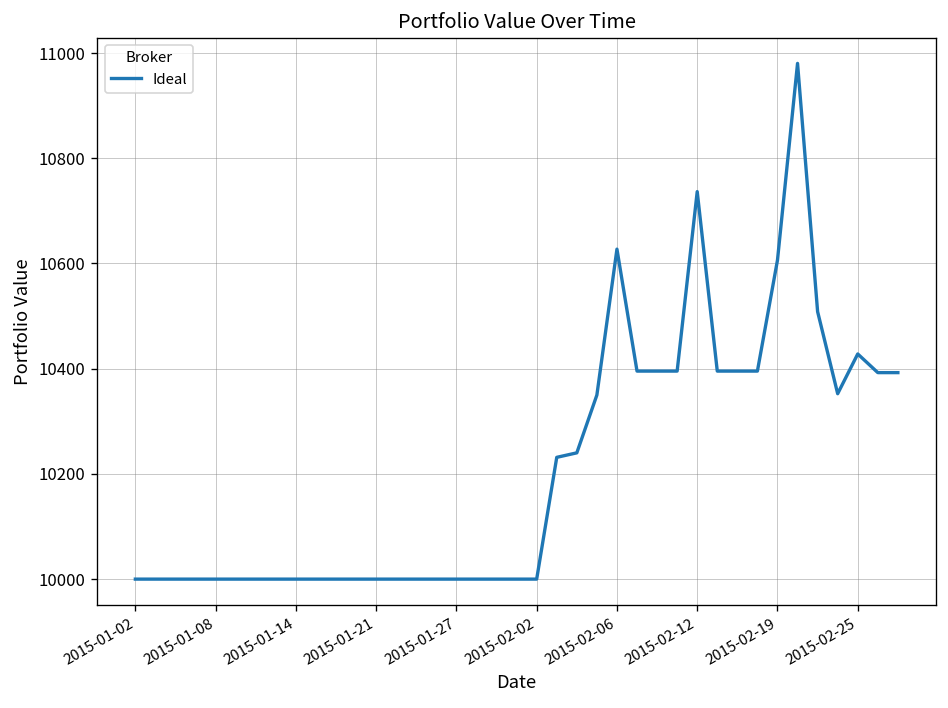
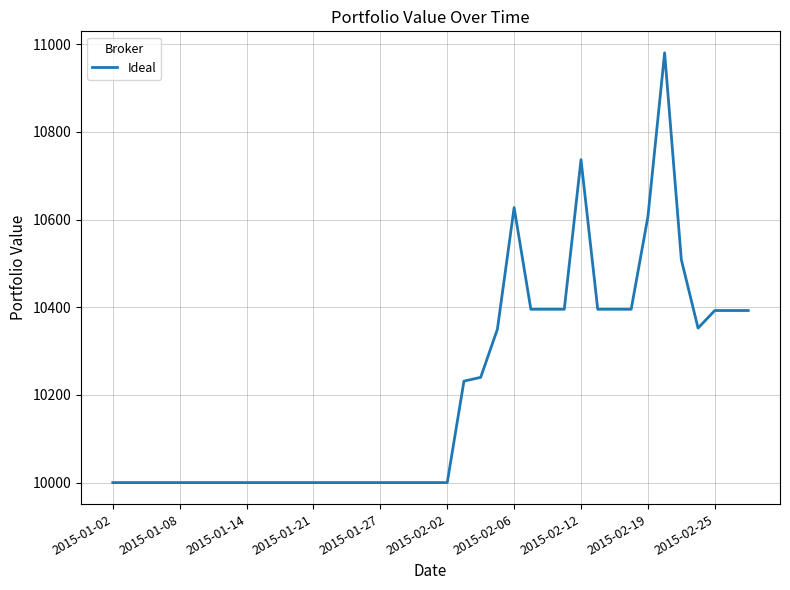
  {
    "2015-01-02": 10000,
    "2015-01-08": 10000,
    "2015-01-14": 10000,
    "2015-01-21": 10000,
    "2015-01-27": 10000,
    "2015-02-02": 10000,
    "2015-02-06": 10630,
    "2015-02-12": 10740,
    "2015-02-19": 10610,
-   "2015-02-25": 10430
+   "2015-02-25": 10390
  }
